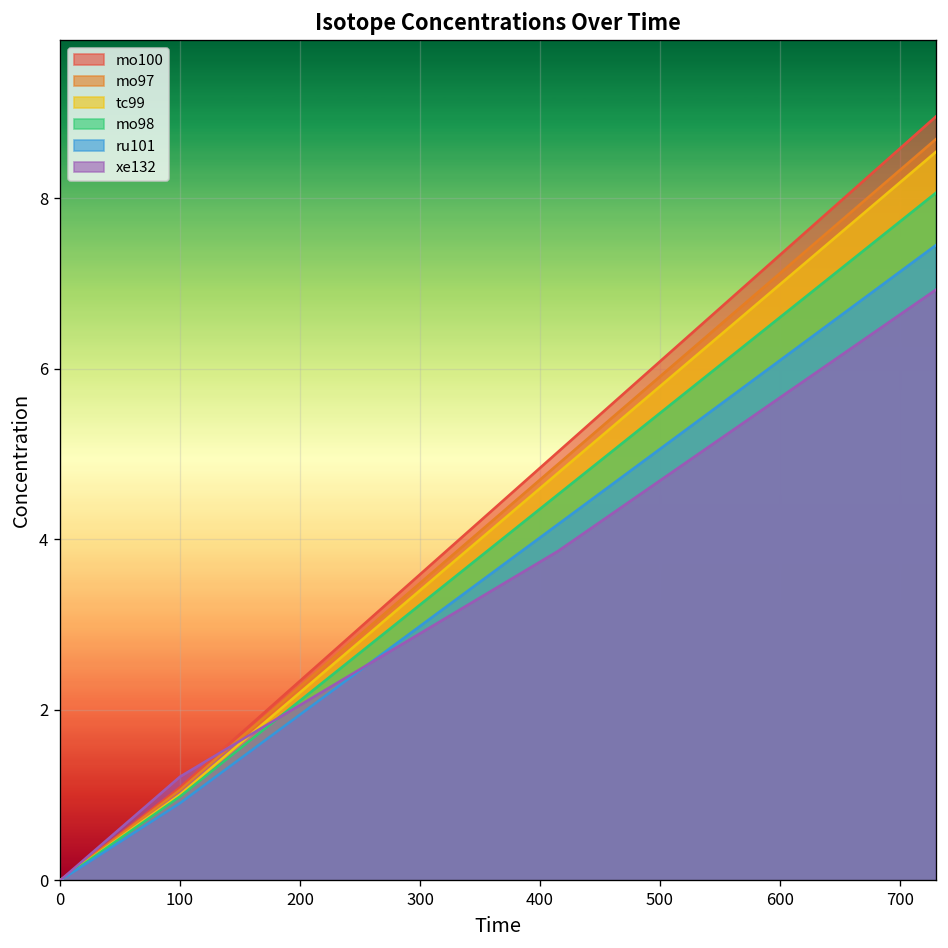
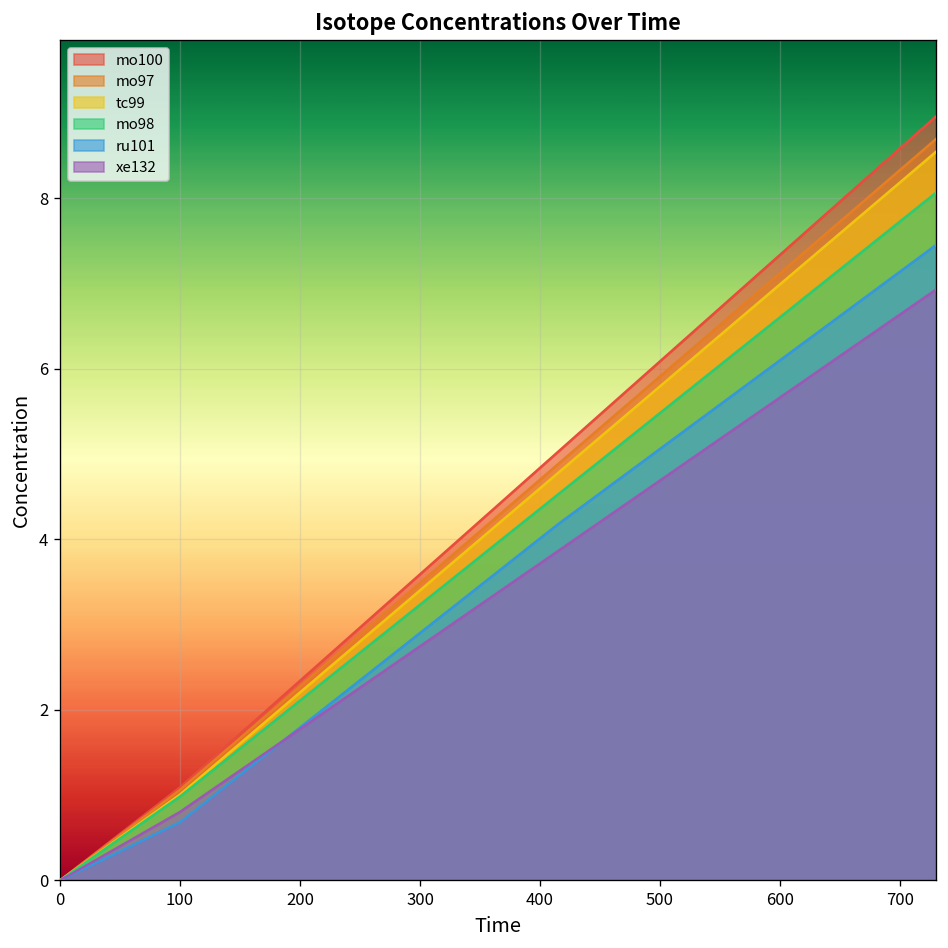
  {
    "ru101": {
-     "100": 0.9
+     "100": 0.7
    },
    "xe132": {
-     "100": 1.2
+     "100": 0.8
    }
  }
